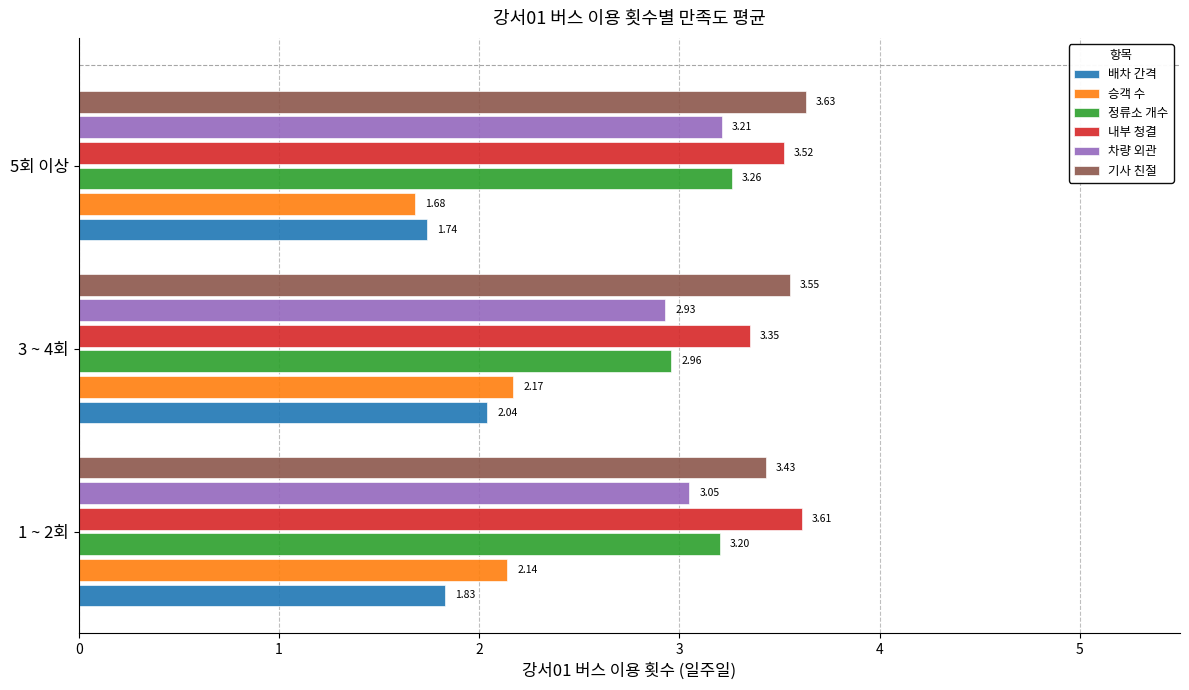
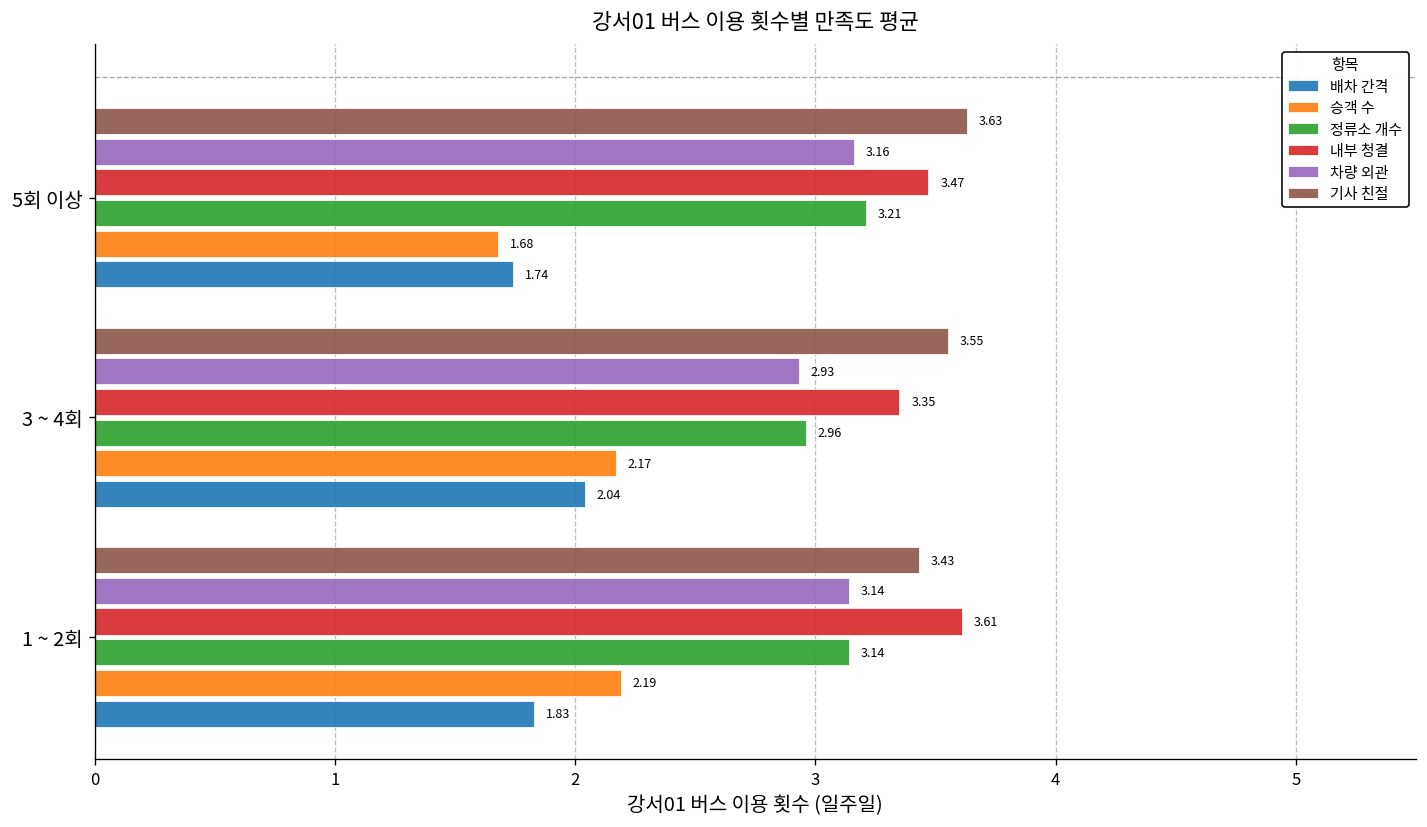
  {
    "배차 간격": {
      "5회 이상": 1.74,
      "3 ~ 4회": 2.04,
      "1 ~ 2회": 1.83
    },
    "승객 수": {
      "5회 이상": 1.68,
      "3 ~ 4회": 2.17,
-     "1 ~ 2회": 2.14
+     "1 ~ 2회": 2.19
    },
    "정류소 개수": {
-     "5회 이상": 3.26,
+     "5회 이상": 3.21,
      "3 ~ 4회": 2.96,
-     "1 ~ 2회": 3.20
+     "1 ~ 2회": 3.14
    },
    "내부 청결": {
-     "5회 이상": 3.52,
+     "5회 이상": 3.47,
      "3 ~ 4회": 3.35,
      "1 ~ 2회": 3.61
    },
    "차량 외관": {
-     "5회 이상": 3.21,
+     "5회 이상": 3.16,
      "3 ~ 4회": 2.93,
-     "1 ~ 2회": 3.05
+     "1 ~ 2회": 3.14
    },
    "기사 친절": {
      "5회 이상": 3.63,
      "3 ~ 4회": 3.55,
      "1 ~ 2회": 3.43
    }
  }
